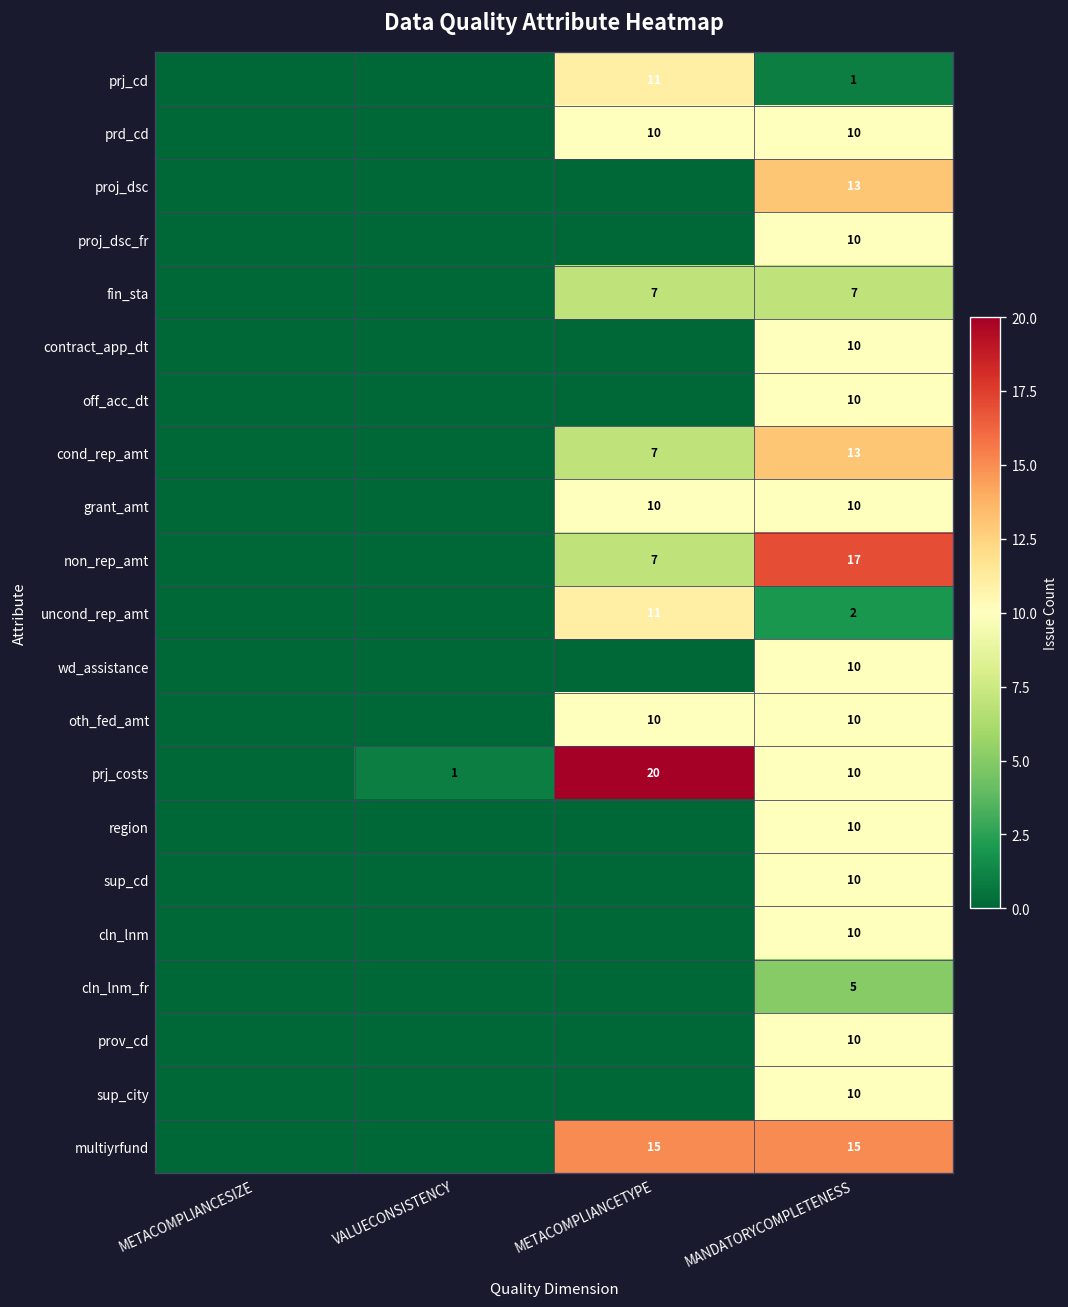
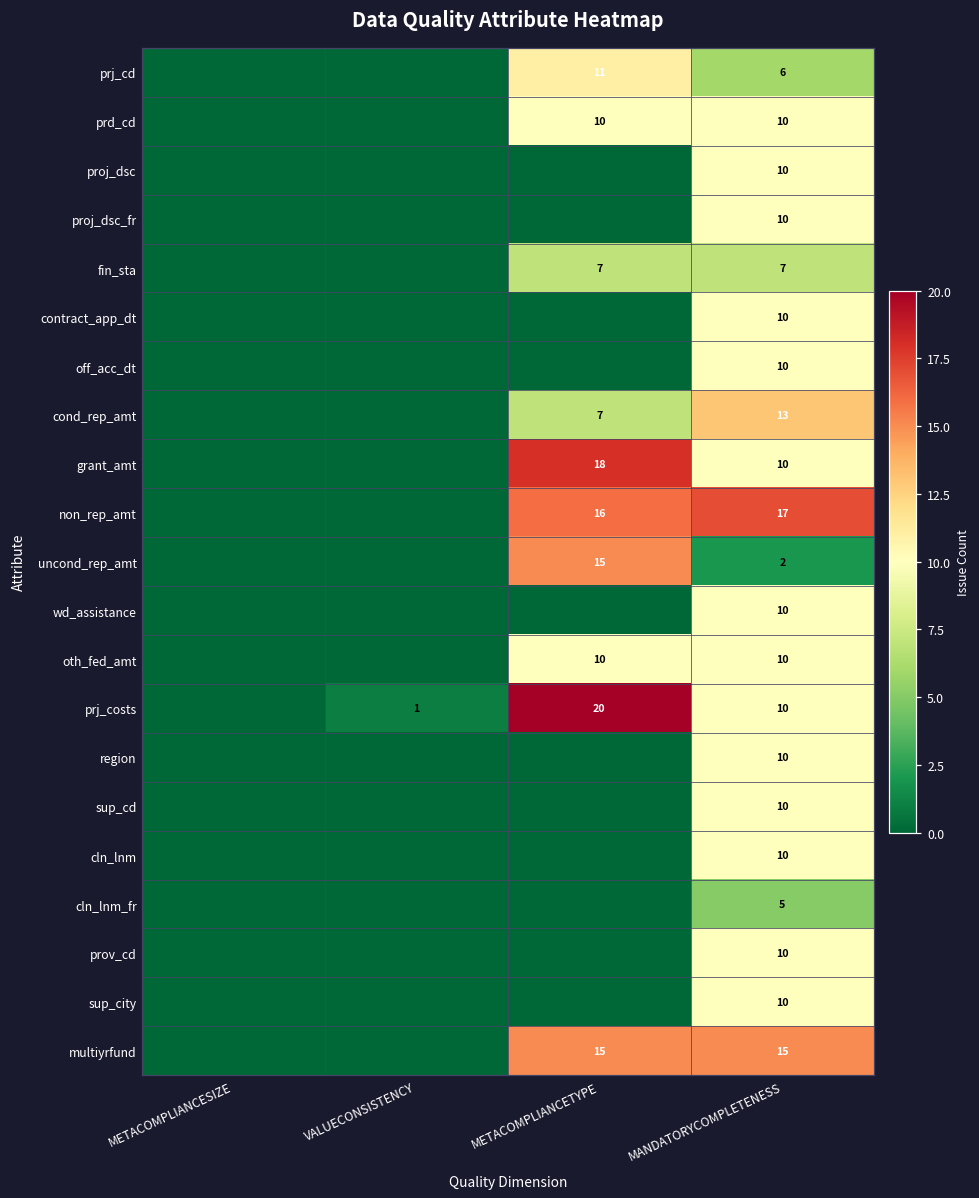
  {
    "prj_cd": {
      "METACOMPLIANCETYPE": 11,
-     "MANDATORYCOMPLETENESS": 1
+     "MANDATORYCOMPLETENESS": 6
    },
    "prd_cd": {
      "METACOMPLIANCETYPE": 10,
      "MANDATORYCOMPLETENESS": 10
    },
    "proj_dsc": {
-     "MANDATORYCOMPLETENESS": 13
+     "MANDATORYCOMPLETENESS": 10
    },
    "proj_dsc_fr": {
      "MANDATORYCOMPLETENESS": 10
    },
    "fin_sta": {
      "METACOMPLIANCETYPE": 7,
      "MANDATORYCOMPLETENESS": 7
    },
    "contract_app_dt": {
      "MANDATORYCOMPLETENESS": 10
    },
    "off_acc_dt": {
      "MANDATORYCOMPLETENESS": 10
    },
    "cond_rep_amt": {
      "METACOMPLIANCETYPE": 7,
      "MANDATORYCOMPLETENESS": 13
    },
    "grant_amt": {
-     "METACOMPLIANCETYPE": 10,
+     "METACOMPLIANCETYPE": 18,
      "MANDATORYCOMPLETENESS": 10
    },
    "non_rep_amt": {
-     "METACOMPLIANCETYPE": 7,
+     "METACOMPLIANCETYPE": 16,
      "MANDATORYCOMPLETENESS": 17
    },
    "uncond_rep_amt": {
-     "METACOMPLIANCETYPE": 11,
+     "METACOMPLIANCETYPE": 15,
      "MANDATORYCOMPLETENESS": 2
    },
    "wd_assistance": {
      "MANDATORYCOMPLETENESS": 10
    },
    "oth_fed_amt": {
      "METACOMPLIANCETYPE": 10,
      "MANDATORYCOMPLETENESS": 10
    },
    "prj_costs": {
      "VALUECONSISTENCY": 1,
      "METACOMPLIANCETYPE": 20,
      "MANDATORYCOMPLETENESS": 10
    },
    "region": {
      "MANDATORYCOMPLETENESS": 10
    },
    "sup_cd": {
      "MANDATORYCOMPLETENESS": 10
    },
    "cln_lnm": {
      "MANDATORYCOMPLETENESS": 10
    },
    "cln_lnm_fr": {
      "MANDATORYCOMPLETENESS": 5
    },
    "prov_cd": {
      "MANDATORYCOMPLETENESS": 10
    },
    "sup_city": {
      "MANDATORYCOMPLETENESS": 10
    },
    "multiyrfund": {
      "METACOMPLIANCETYPE": 15,
      "MANDATORYCOMPLETENESS": 15
    }
  }
